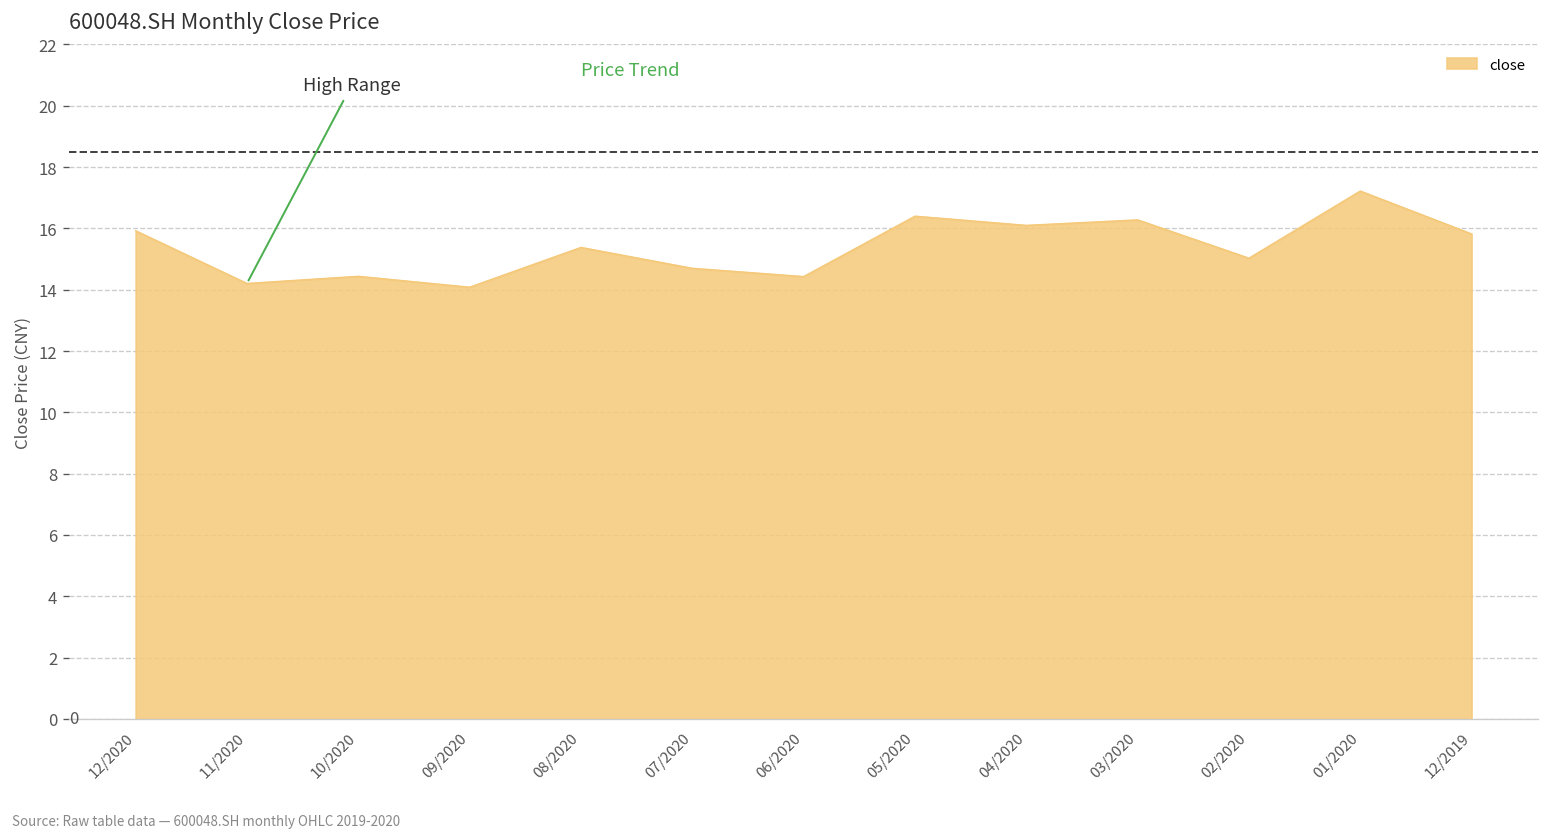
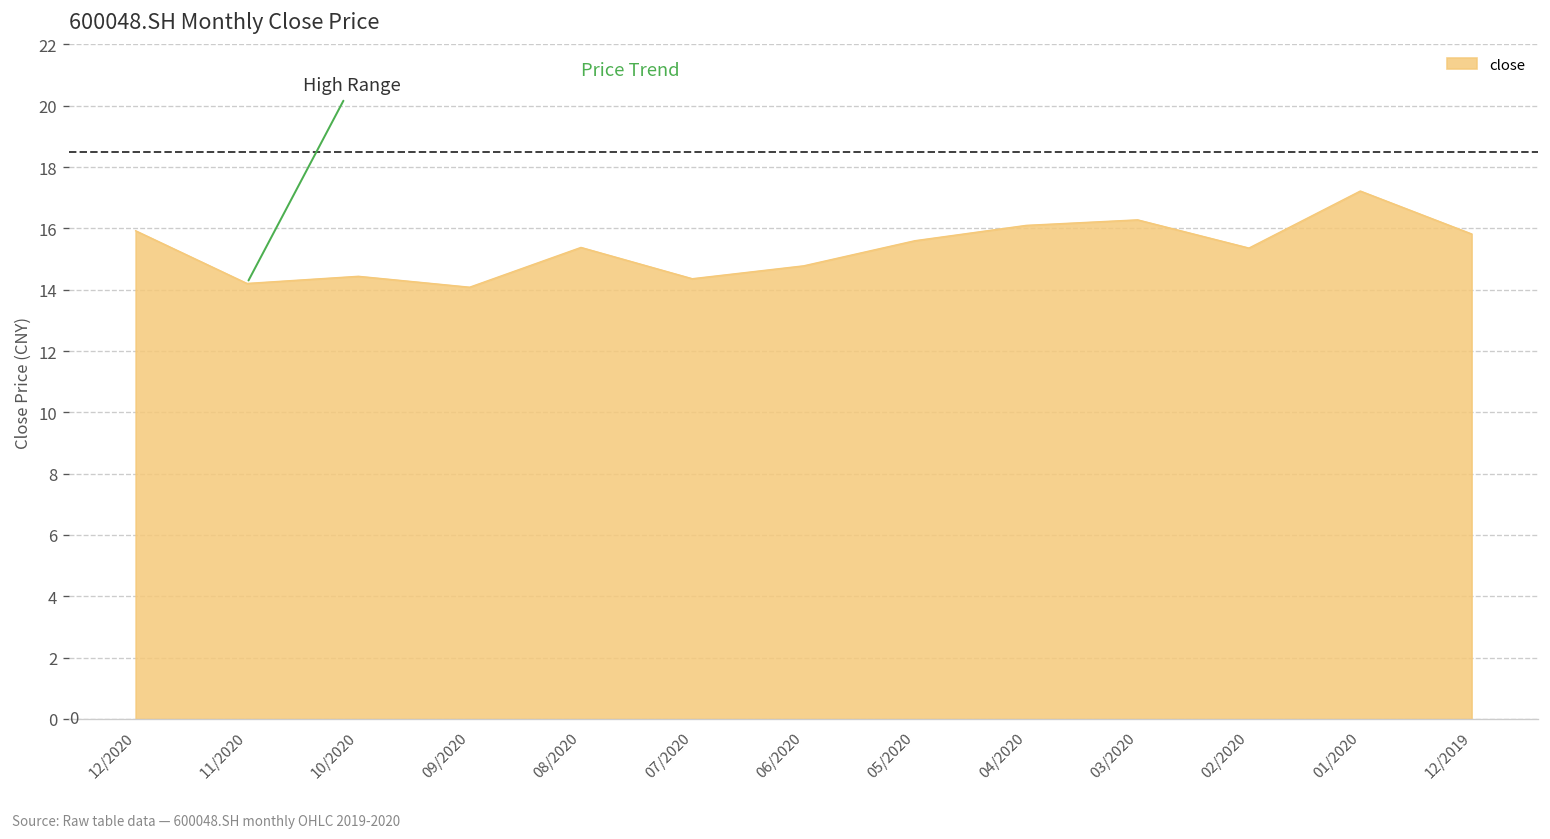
  {
    "12/2020": 15.9,
    "11/2020": 14.2,
    "10/2020": 14.4,
    "09/2020": 14.1,
    "08/2020": 15.4,
-   "07/2020": 14.7,
-   "06/2020": 14.4,
-   "05/2020": 16.4,
+   "07/2020": 14.4,
+   "06/2020": 14.8,
+   "05/2020": 15.6,
    "04/2020": 16.1,
    "03/2020": 16.3,
-   "02/2020": 15.0,
+   "02/2020": 15.4,
    "01/2020": 17.2,
    "12/2019": 15.8
  }
